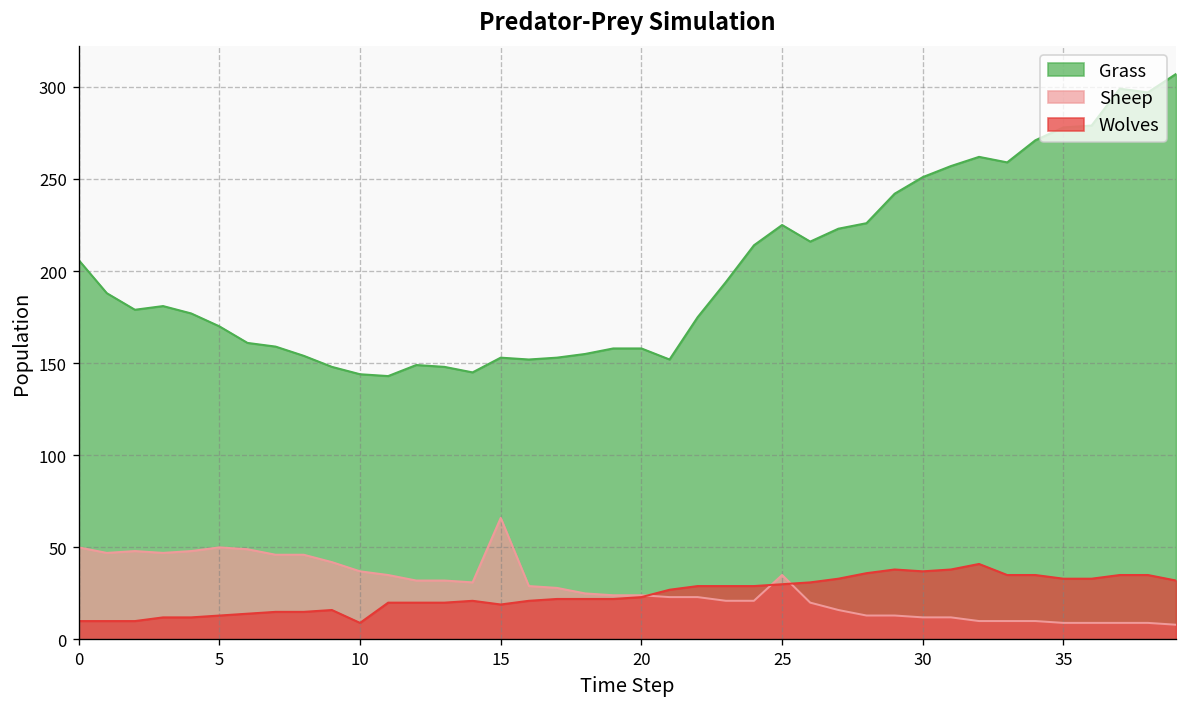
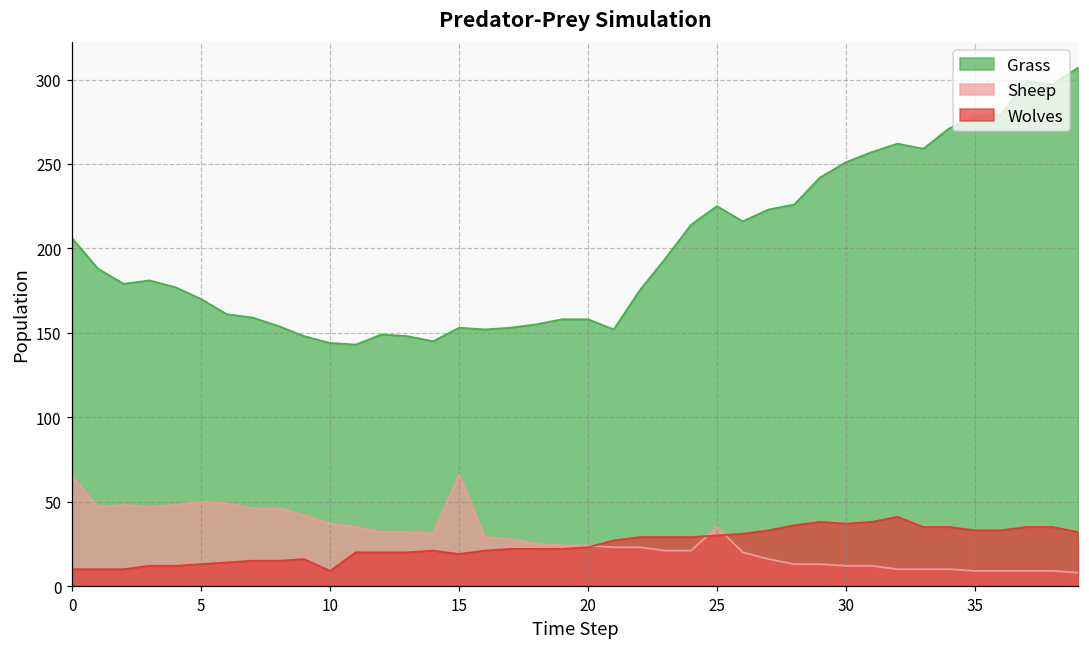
  {
    "Grass": {
      "0": 206,
      "5": 170,
      "10": 144,
      "15": 153,
      "20": 158,
      "25": 225,
      "30": 251
    },
    "Sheep": {
-     "0": 50,
+     "0": 65,
      "5": 50,
      "10": 37,
      "15": 66,
      "25": 35,
      "30": 12,
      "35": 9
    },
    "Wolves": {
      "0": 10,
      "5": 13,
      "10": 9,
      "15": 19,
      "25": 30,
      "30": 37,
      "35": 33
    }
  }
